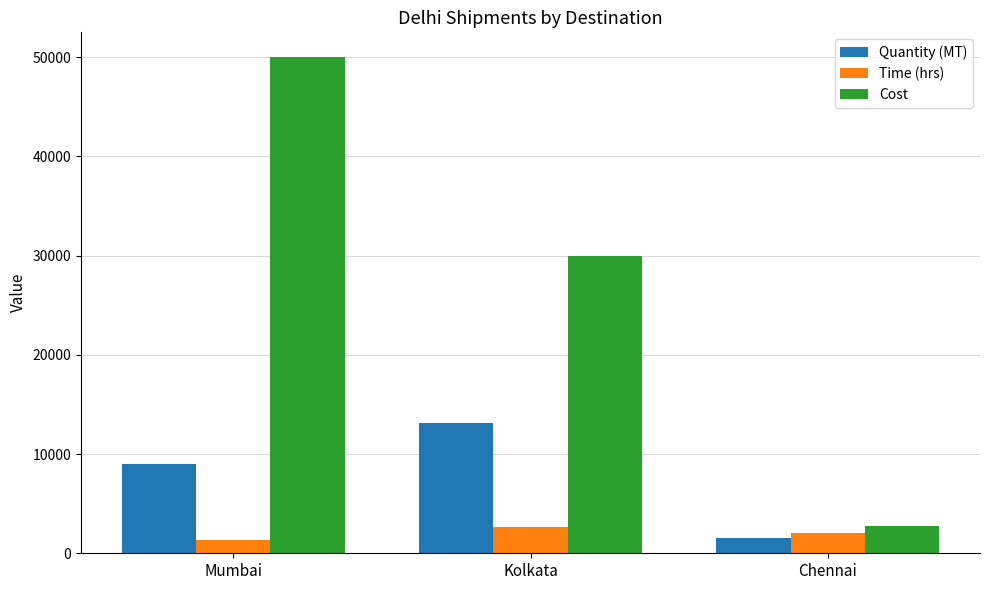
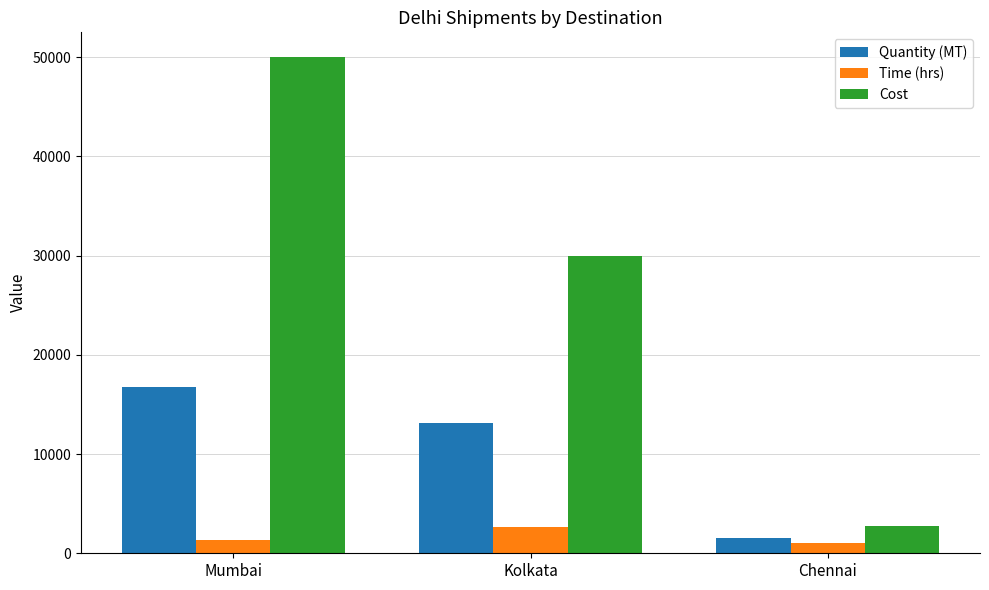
  {
    "Quantity (MT)": {
-     "Mumbai": 9000,
+     "Mumbai": 17000,
      "Kolkata": 13000,
      "Chennai": 2000
    },
    "Time (hrs)": {
      "Mumbai": 1000,
      "Kolkata": 3000,
-     "Chennai": 2000
+     "Chennai": 1000
    },
    "Cost": {
      "Mumbai": 50000,
      "Kolkata": 30000,
      "Chennai": 3000
    }
  }
